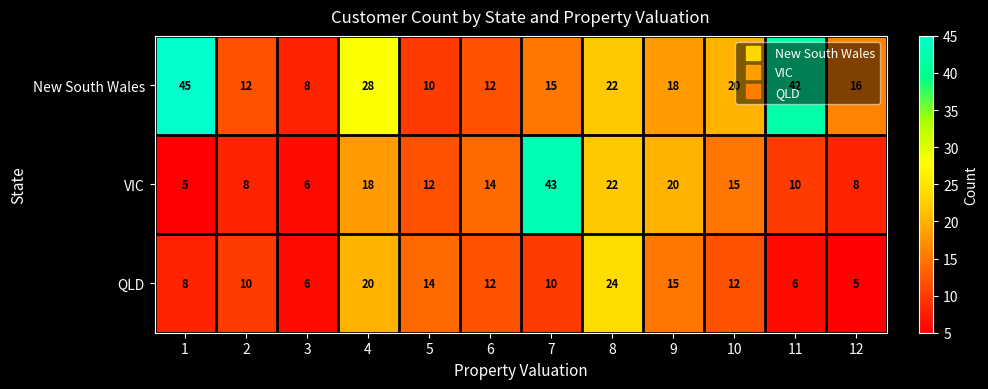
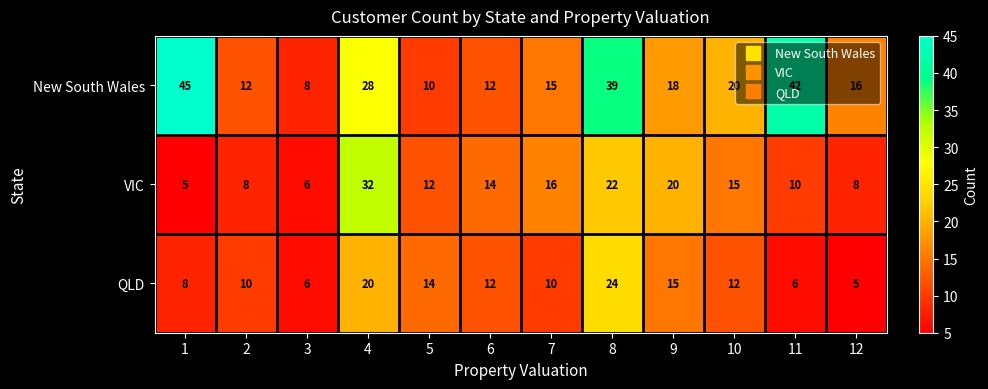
  {
    "New South Wales": {
      "1": 45,
      "2": 12,
      "3": 8,
      "4": 28,
      "5": 10,
      "6": 12,
      "7": 15,
-     "8": 22,
+     "8": 39,
      "9": 18
    },
    "VIC": {
      "1": 5,
      "2": 8,
      "3": 6,
-     "4": 18,
+     "4": 32,
      "5": 12,
      "6": 14,
-     "7": 43,
+     "7": 16,
      "8": 22,
      "9": 20,
      "10": 15,
      "11": 10,
      "12": 8
    },
    "QLD": {
      "1": 8,
      "2": 10,
      "3": 6,
      "4": 20,
      "5": 14,
      "6": 12,
      "7": 10,
      "8": 24,
      "9": 15,
      "10": 12,
      "11": 6,
      "12": 5
    }
  }
